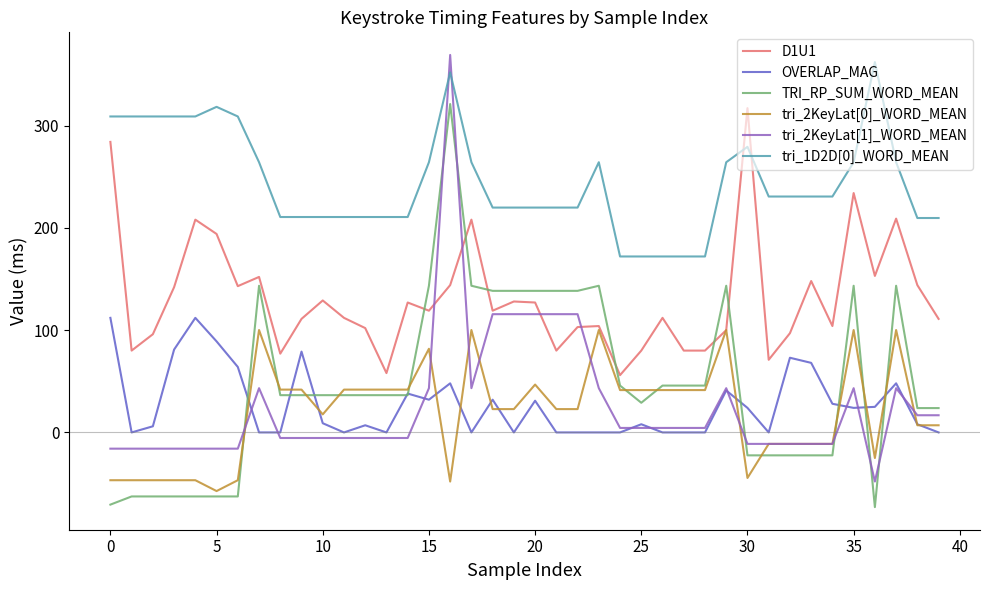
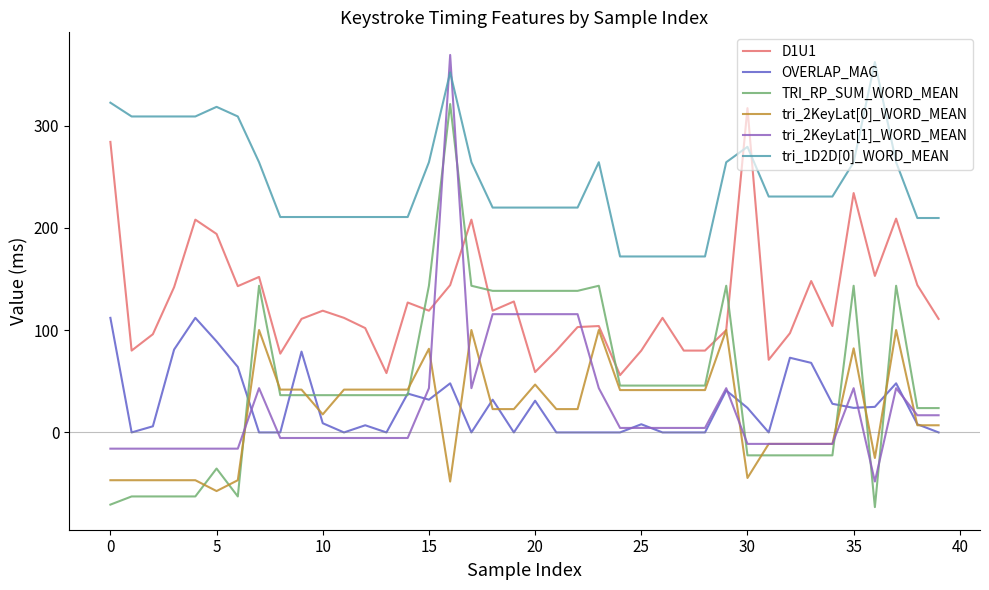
  {
    "D1U1": {
      "0": 284,
      "5": 194,
-     "10": 129,
+     "10": 119,
      "15": 119,
-     "20": 127,
+     "20": 59,
      "25": 80,
      "35": 234
    },
    "TRI_RP_SUM_WORD_MEAN": {
      "0": -71,
-     "5": -63,
+     "5": -35,
      "10": 36,
      "15": 143,
      "20": 138,
-     "25": 29,
+     "25": 46,
      "30": -22,
      "35": 143
    },
    "tri_2KeyLat[0]_WORD_MEAN": {
      "0": -47,
      "5": -57,
      "10": 18,
      "15": 82,
      "20": 47,
      "25": 41,
      "30": -45,
-     "35": 100
+     "35": 82
    },
    "tri_1D2D[0]_WORD_MEAN": {
-     "0": 309,
+     "0": 322,
      "5": 318,
      "10": 211,
      "15": 264,
      "20": 220,
      "25": 172
    }
  }
